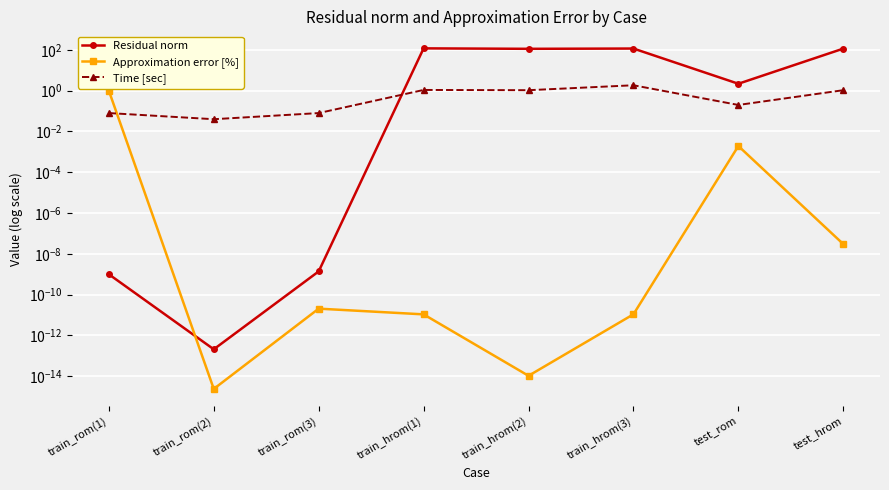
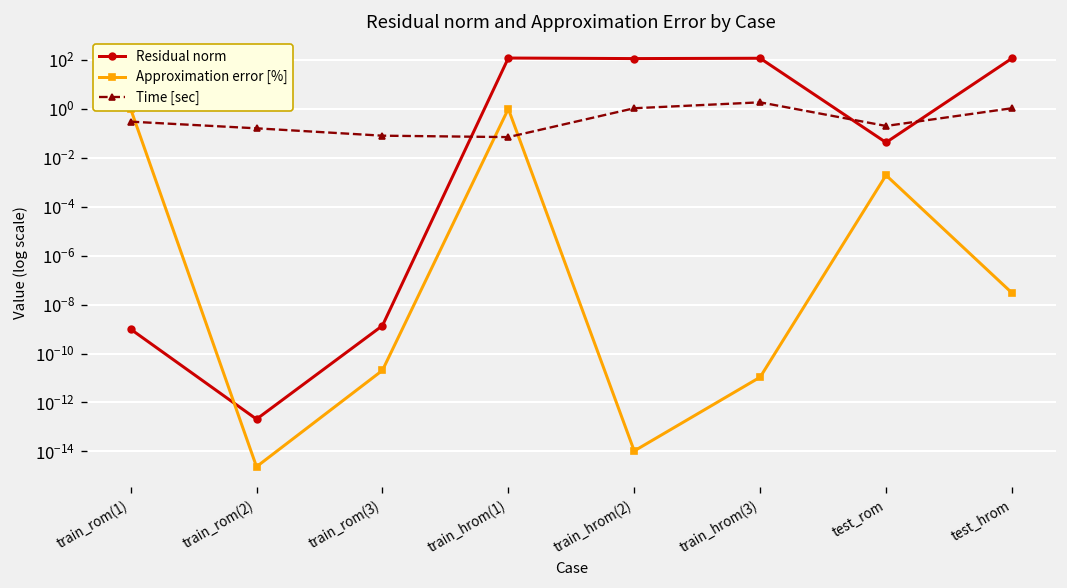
  {
    "Residual norm": {
      "train_rom(1)": 0.000000001,
      "train_rom(2)": 0.000000000000,
      "train_rom(3)": 0.000000001,
      "train_hrom(1)": 100,
      "train_hrom(2)": 100,
      "train_hrom(3)": 100,
-     "test_rom": 2,
+     "test_rom": 0.04,
      "test_hrom": 100
    },
    "Approximation error [%]": {
      "train_rom(1)": 1,
      "train_rom(2)": 0.000000000000,
      "train_rom(3)": 0.00000000002,
-     "train_hrom(1)": 0,
+     "train_hrom(1)": 1,
      "train_hrom(2)": 0.000000000000,
      "train_hrom(3)": 0.00000000001,
      "test_rom": 0.002,
      "test_hrom": 0.00000003
    },
    "Time [sec]": {
-     "train_rom(1)": 0.08,
-     "train_rom(2)": 0.04,
+     "train_rom(1)": 0.3,
+     "train_rom(2)": 0.2,
      "train_rom(3)": 0.08,
-     "train_hrom(1)": 1,
+     "train_hrom(1)": 0.07,
      "train_hrom(2)": 1,
      "train_hrom(3)": 2,
      "test_rom": 0.2,
      "test_hrom": 1
    }
  }
